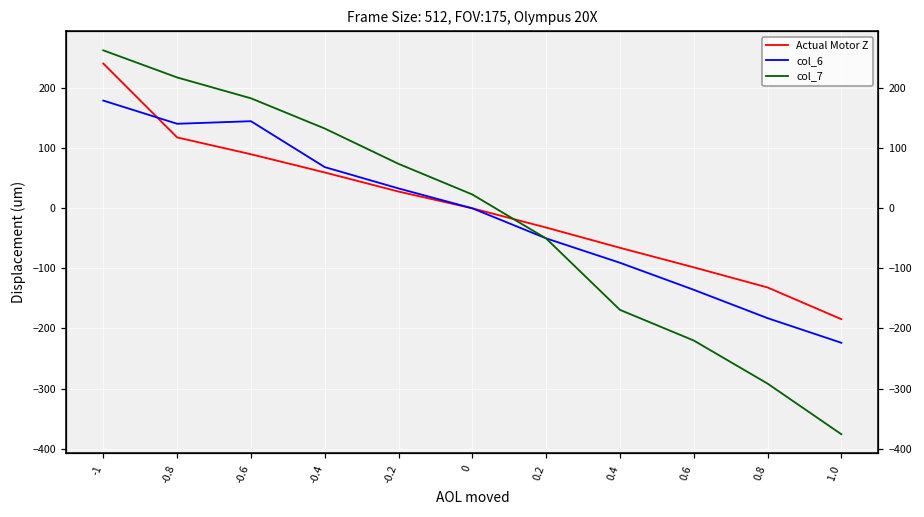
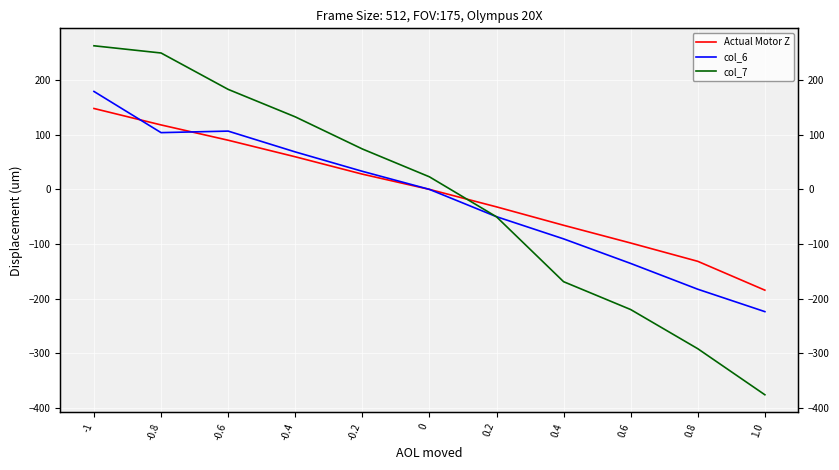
  {
    "Actual Motor Z": {
-     "-1": 240,
+     "-1": 150,
      "-0.8": 120,
      "-0.6": 90,
      "-0.4": 60,
      "-0.2": 30,
      "0.2": -30,
      "0.4": -70,
      "0.6": -100,
      "0.8": -130,
      "1.0": -180
    },
    "col_6": {
      "-1": 180,
-     "-0.8": 140,
-     "-0.6": 150,
+     "-0.8": 100,
+     "-0.6": 110,
      "-0.4": 70,
      "-0.2": 30,
      "0.4": -90,
      "0.6": -140,
      "0.8": -180,
      "1.0": -220
    },
    "col_7": {
      "-1": 260,
-     "-0.8": 220,
+     "-0.8": 250,
      "-0.6": 180,
      "-0.4": 130,
      "-0.2": 70,
      "0": 20,
      "0.4": -170,
      "0.6": -220,
      "0.8": -290,
      "1.0": -380
    }
  }
